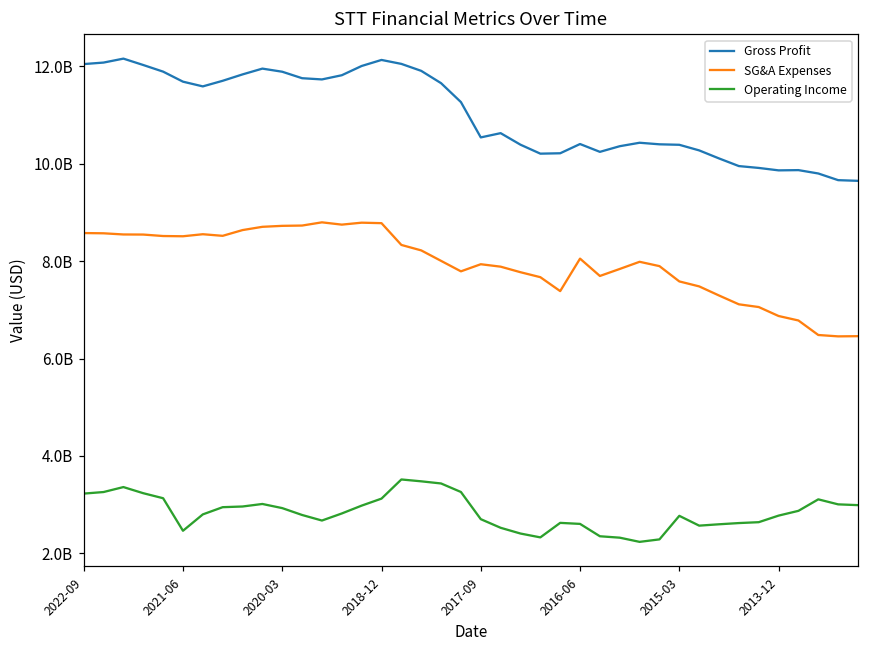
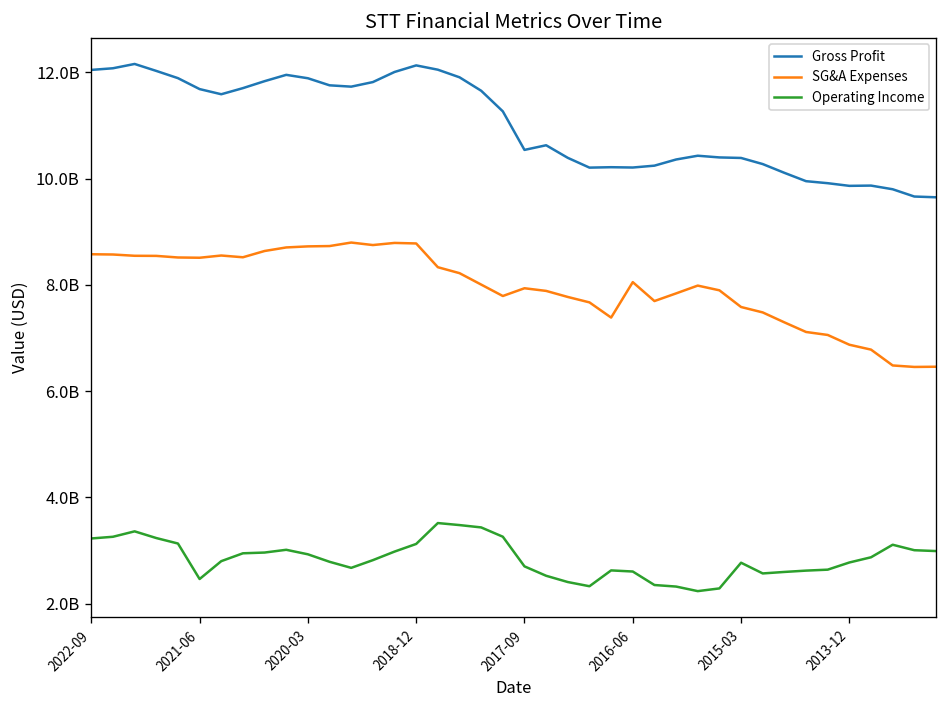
  {
    "Gross Profit": {
      "2022-09": 12000000000,
      "2021-06": 11700000000,
      "2020-03": 11900000000,
      "2018-12": 12100000000,
      "2017-09": 10500000000,
-     "2016-06": 10400000000,
+     "2016-06": 10200000000,
      "2015-03": 10400000000,
      "2013-12": 9900000000
    },
    "SG&A Expenses": {
      "2022-09": 8600000000,
      "2021-06": 8500000000,
      "2020-03": 8700000000,
      "2018-12": 8800000000,
      "2017-09": 7900000000,
      "2016-06": 8100000000,
      "2015-03": 7600000000,
      "2013-12": 6900000000
    },
    "Operating Income": {
      "2022-09": 3200000000,
      "2021-06": 2500000000,
      "2020-03": 2900000000,
      "2018-12": 3100000000,
      "2017-09": 2700000000,
      "2016-06": 2600000000,
      "2015-03": 2800000000,
      "2013-12": 2800000000
    }
  }
